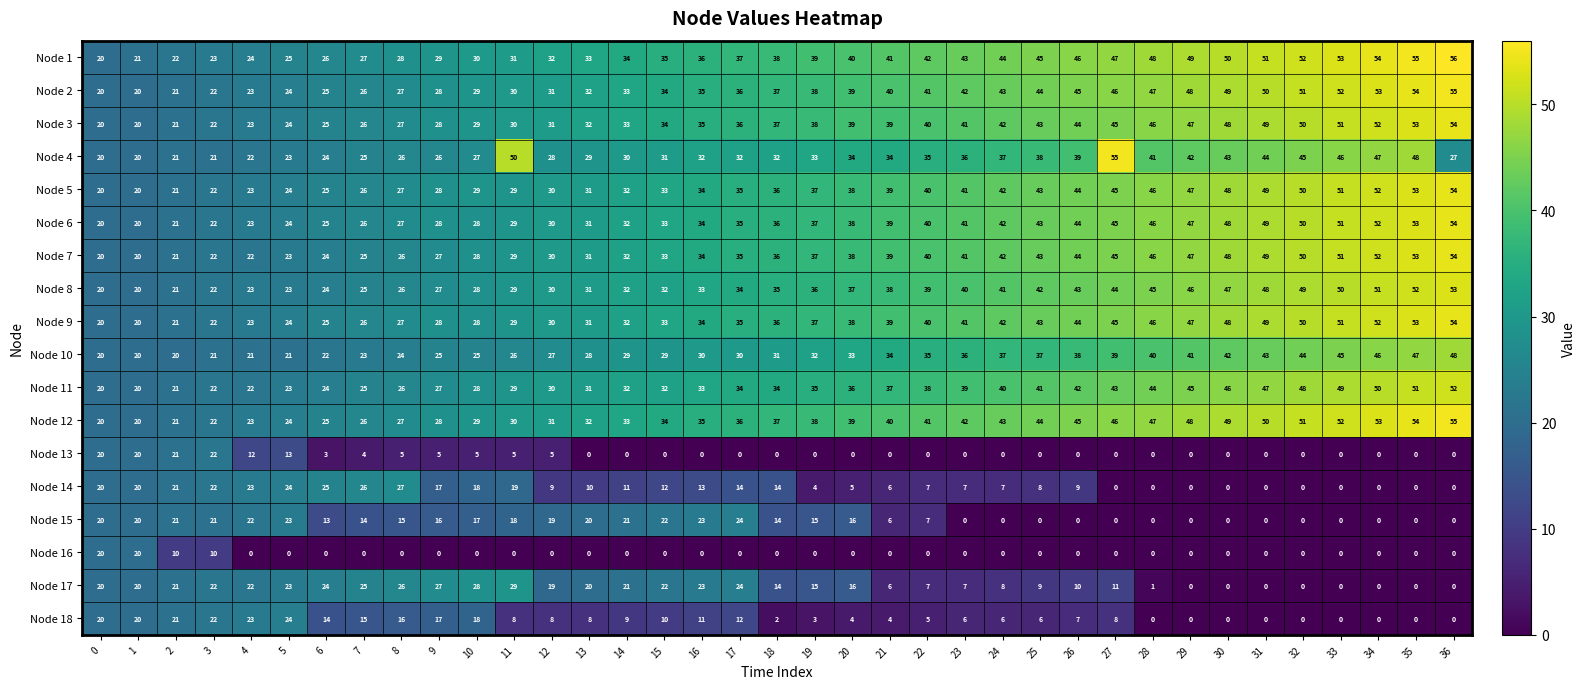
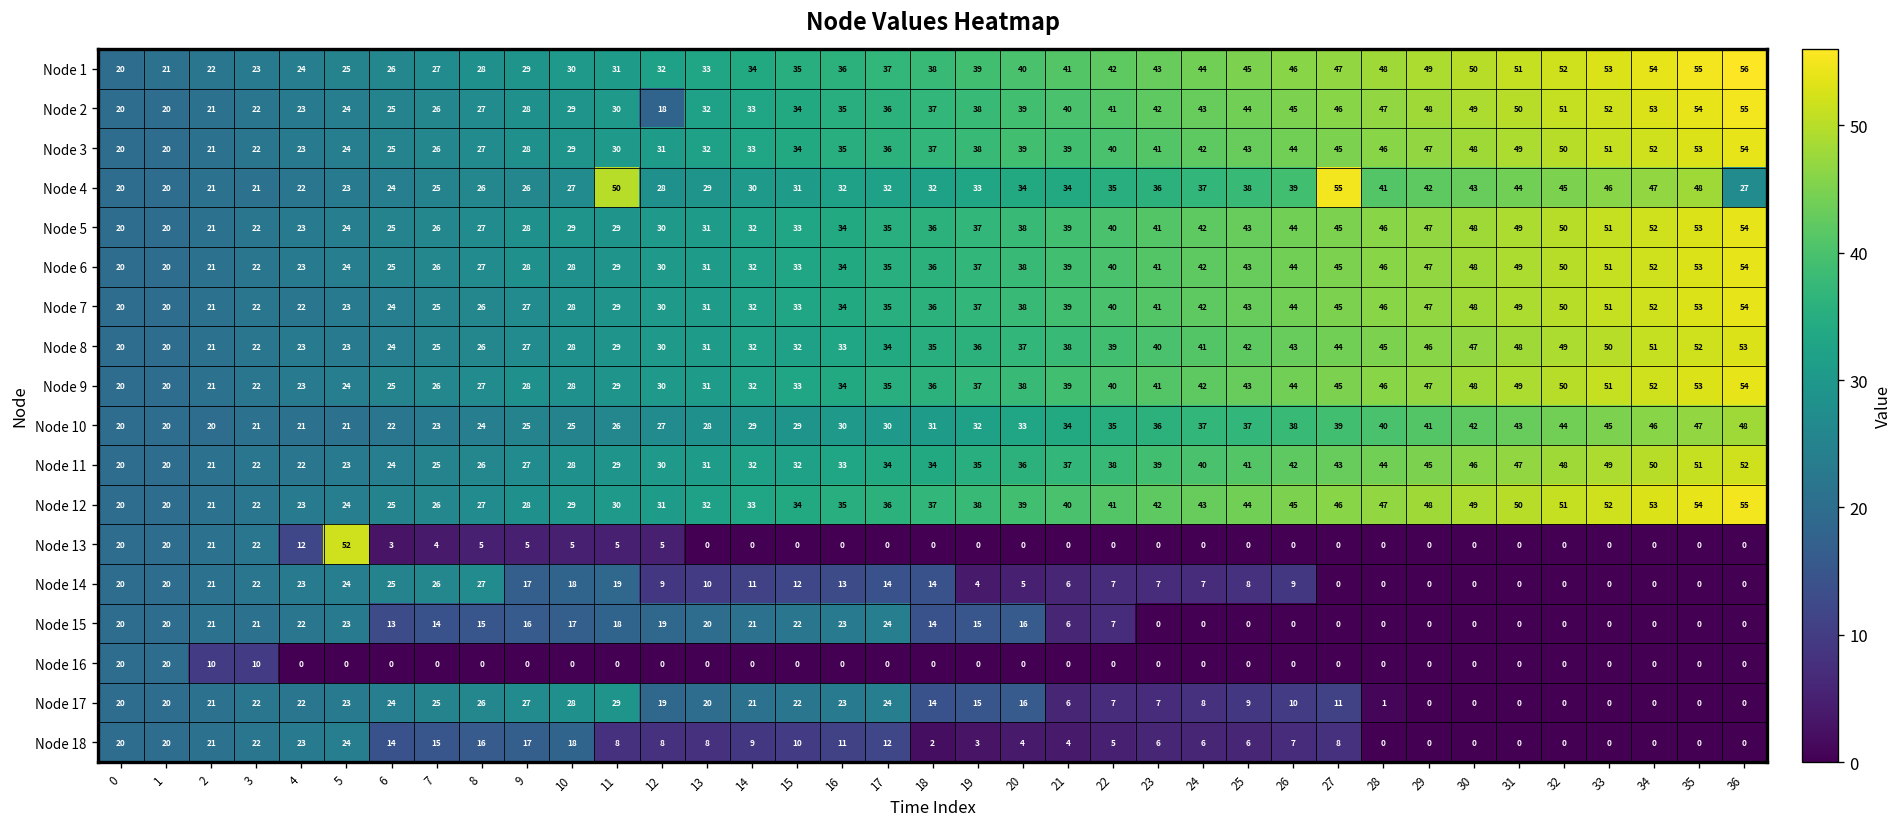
  {
    "Node 2": {
      "0": 20,
      "1": 20,
      "2": 21,
      "3": 22,
      "4": 23,
      "5": 24,
      "6": 25,
      "7": 26,
      "8": 27,
      "9": 28,
      "10": 29,
      "11": 30,
-     "12": 31,
+     "12": 18,
      "13": 32,
      "14": 33,
      "15": 34,
      "16": 35,
      "17": 36,
      "18": 37,
      "19": 38,
      "20": 39,
      "21": 40,
      "22": 41,
      "23": 42,
      "24": 43,
      "25": 44,
      "26": 45,
      "27": 46,
      "28": 47,
      "29": 48,
      "30": 49,
      "31": 50,
      "32": 51,
      "33": 52,
      "34": 53,
      "35": 54,
      "36": 55
    },
    "Node 13": {
      "0": 20,
      "1": 20,
      "2": 21,
      "3": 22,
      "4": 12,
-     "5": 13,
+     "5": 52,
      "6": 3,
      "7": 4,
      "8": 5,
      "9": 5,
      "10": 5,
      "11": 5,
      "12": 5,
      "13": 0,
      "14": 0,
      "15": 0,
      "16": 0,
      "17": 0,
      "18": 0,
      "19": 0,
      "20": 0,
      "21": 0,
      "22": 0,
      "23": 0,
      "24": 0,
      "25": 0,
      "26": 0,
      "27": 0,
      "28": 0,
      "29": 0,
      "30": 0,
      "31": 0,
      "32": 0,
      "33": 0,
      "34": 0,
      "35": 0,
      "36": 0
    }
  }
